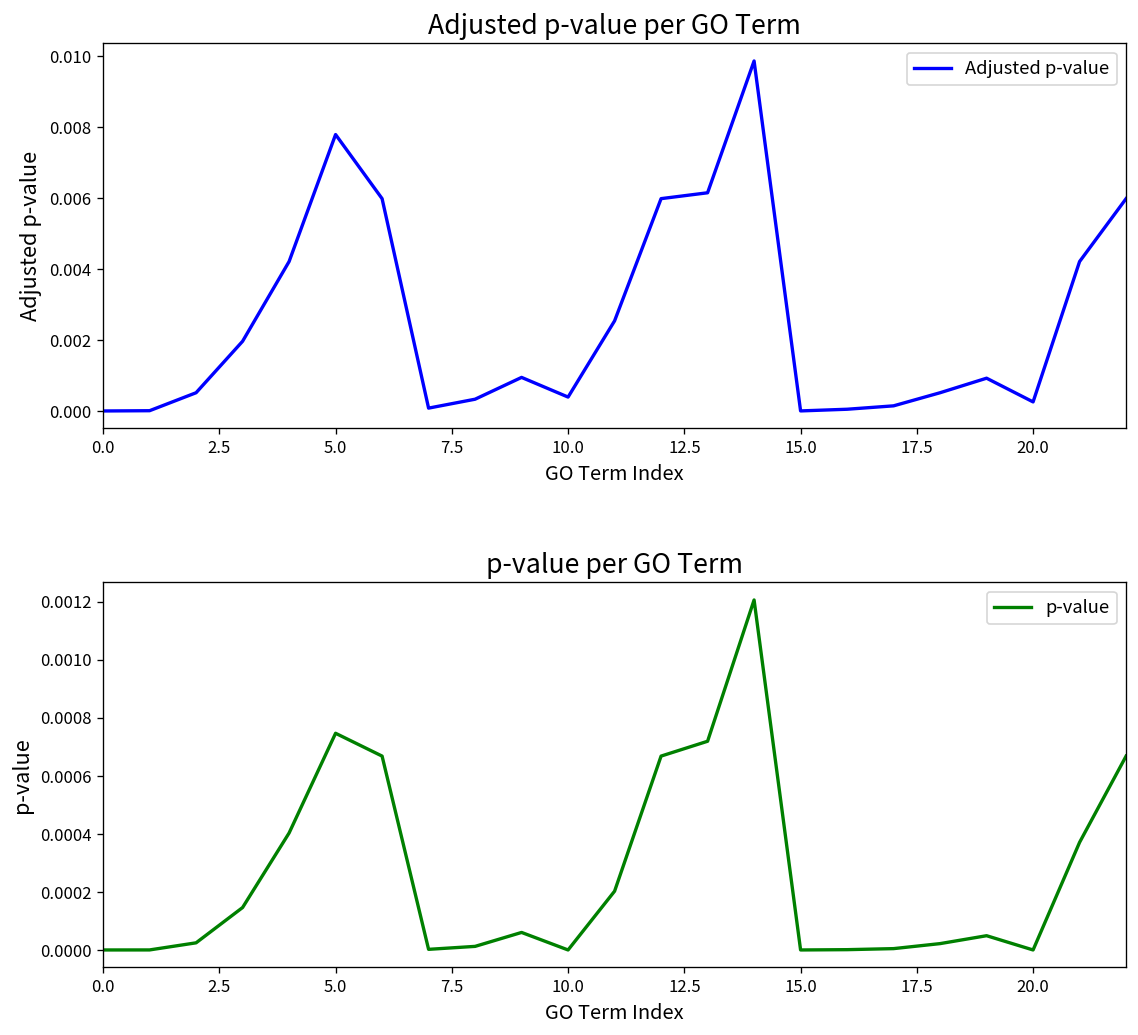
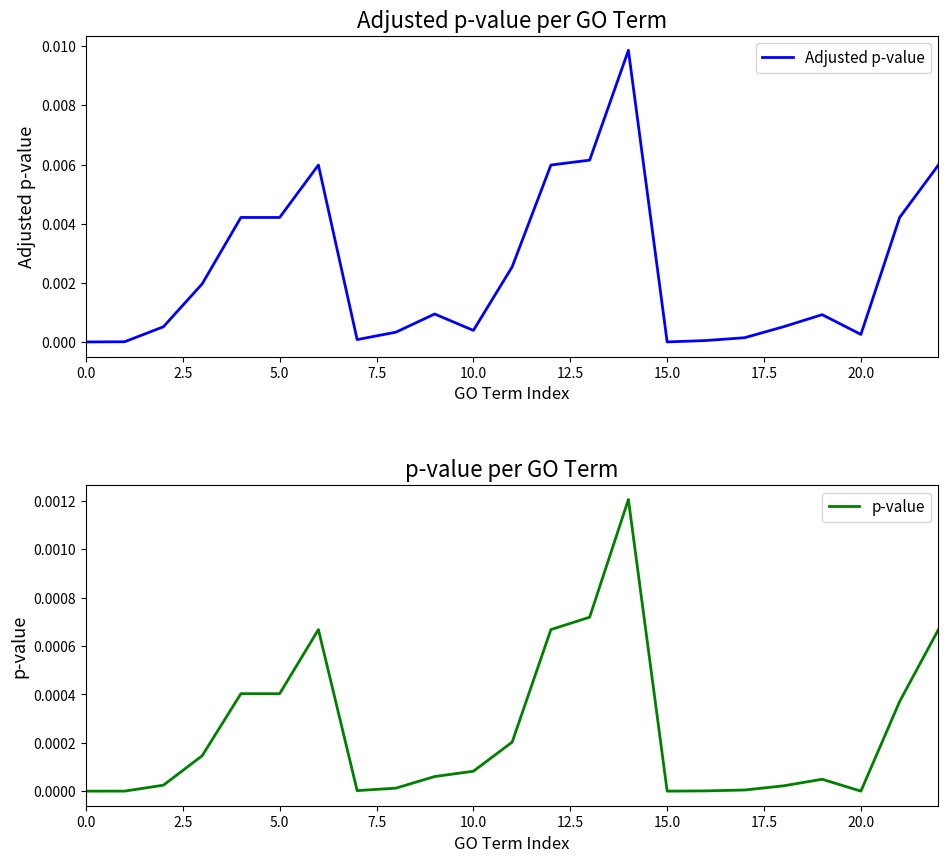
  {
    "Adjusted p-value per GO Term": {
      "0.0": 0.0000,
-     "5.0": 0.0078,
+     "5.0": 0.0042,
      "10.0": 0.0004,
      "15.0": 0.0000,
      "20.0": 0.0003
    },
    "p-value per GO Term": {
      "0.0": 0.00000,
-     "5.0": 0.00075,
-     "10.0": 0.0000,
+     "5.0": 0.00040,
+     "10.0": 0.0001,
      "15.0": 0.00000,
      "20.0": 0.00000
    }
  }
